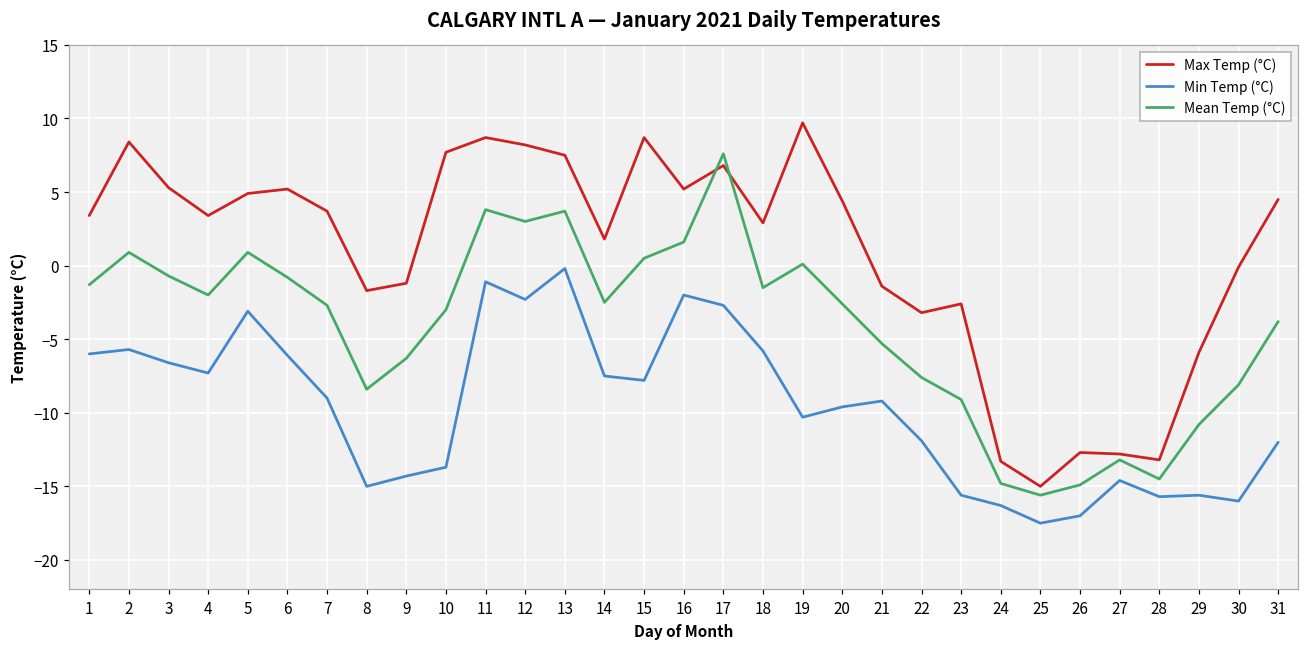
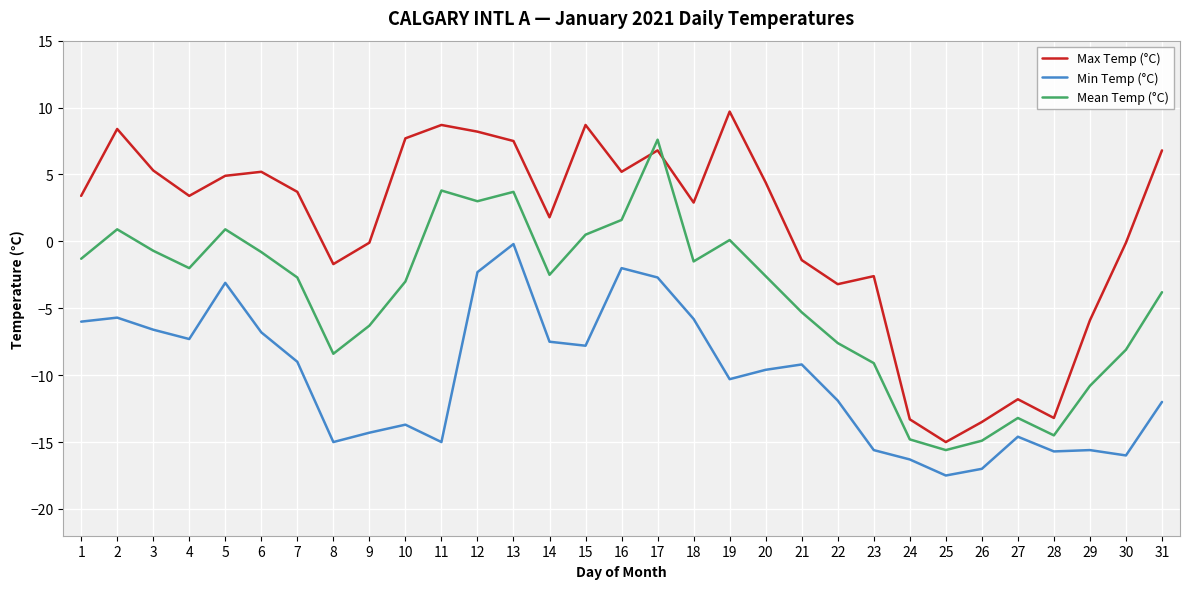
  {
    "Max Temp (°C)": {
      "1": 3.4,
      "2": 8.4,
      "3": 5.3,
      "4": 3.4,
      "5": 4.9,
      "6": 5.2,
      "7": 3.7,
      "8": -1.7,
-     "9": -1.2,
+     "9": -0.1,
      "10": 7.7,
      "11": 8.7,
      "12": 8.2,
      "13": 7.5,
      "14": 1.8,
      "15": 8.7,
      "16": 5.2,
      "17": 6.8,
      "18": 2.9,
      "19": 9.7,
      "20": 4.4,
      "21": -1.4,
      "22": -3.2,
      "23": -2.6,
      "24": -13.3,
      "25": -15.0,
-     "26": -12.7,
-     "27": -12.8,
+     "26": -13.5,
+     "27": -11.8,
      "28": -13.2,
      "29": -5.9,
      "30": -0.1,
-     "31": 4.5
+     "31": 6.8
    },
    "Min Temp (°C)": {
      "1": -6.0,
      "2": -5.7,
      "3": -6.6,
      "4": -7.3,
      "5": -3.1,
-     "6": -6.1,
+     "6": -6.8,
      "7": -9.0,
      "8": -15.0,
      "9": -14.3,
      "10": -13.7,
-     "11": -1.1,
+     "11": -15.0,
      "12": -2.3,
      "13": -0.2,
      "14": -7.5,
      "15": -7.8,
      "16": -2.0,
      "17": -2.7,
      "18": -5.8,
      "19": -10.3,
      "20": -9.6,
      "21": -9.2,
      "22": -11.9,
      "23": -15.6,
      "24": -16.3,
      "25": -17.5,
      "26": -17.0,
      "27": -14.6,
      "28": -15.7,
      "29": -15.6,
      "30": -16.0,
      "31": -12.0
    },
    "Mean Temp (°C)": {
      "1": -1.3,
      "2": 0.9,
      "3": -0.7,
      "4": -2.0,
      "5": 0.9,
      "6": -0.8,
      "7": -2.7,
      "8": -8.4,
      "9": -6.3,
      "10": -3.0,
      "11": 3.8,
      "12": 3.0,
      "13": 3.7,
      "14": -2.5,
      "15": 0.5,
      "16": 1.6,
      "17": 7.6,
      "18": -1.5,
      "19": 0.1,
      "20": -2.6,
      "21": -5.3,
      "22": -7.6,
      "23": -9.1,
      "24": -14.8,
      "25": -15.6,
      "26": -14.9,
      "27": -13.2,
      "28": -14.5,
      "29": -10.8,
      "30": -8.1,
      "31": -3.8
    }
  }
